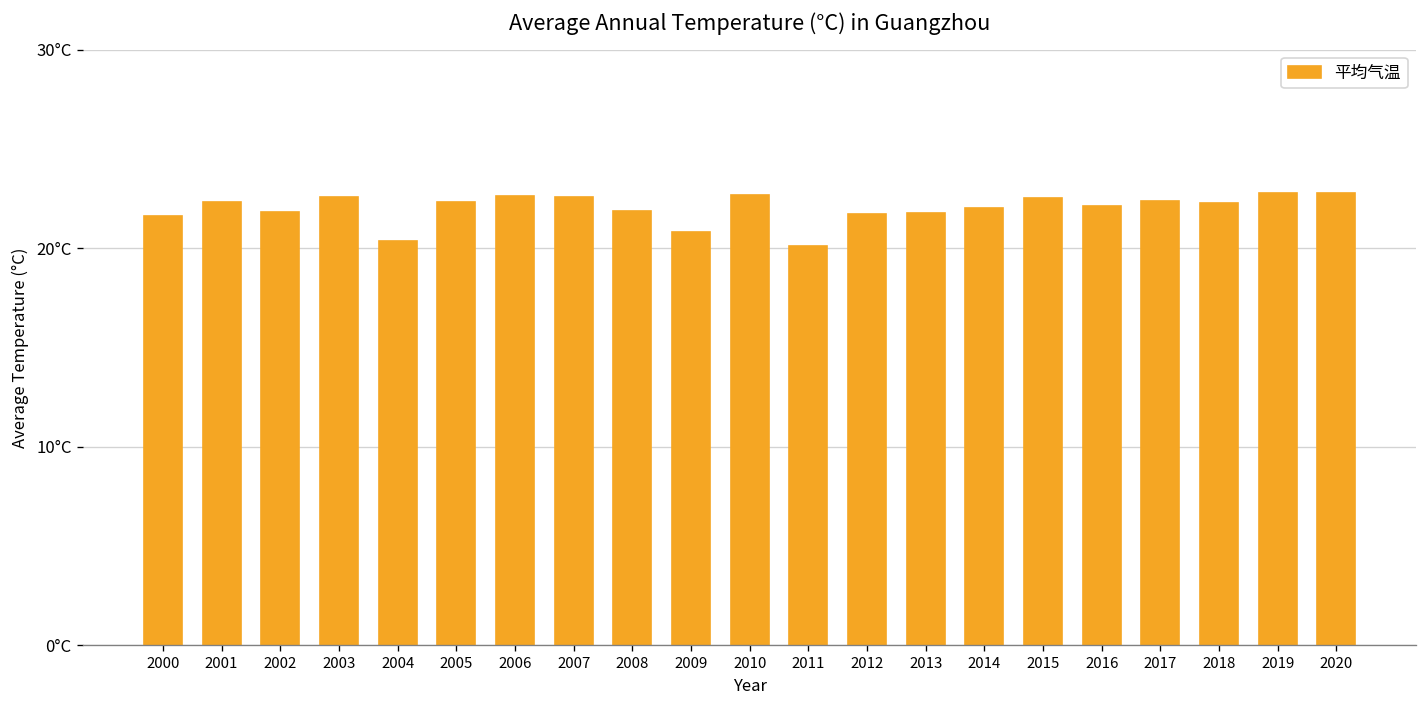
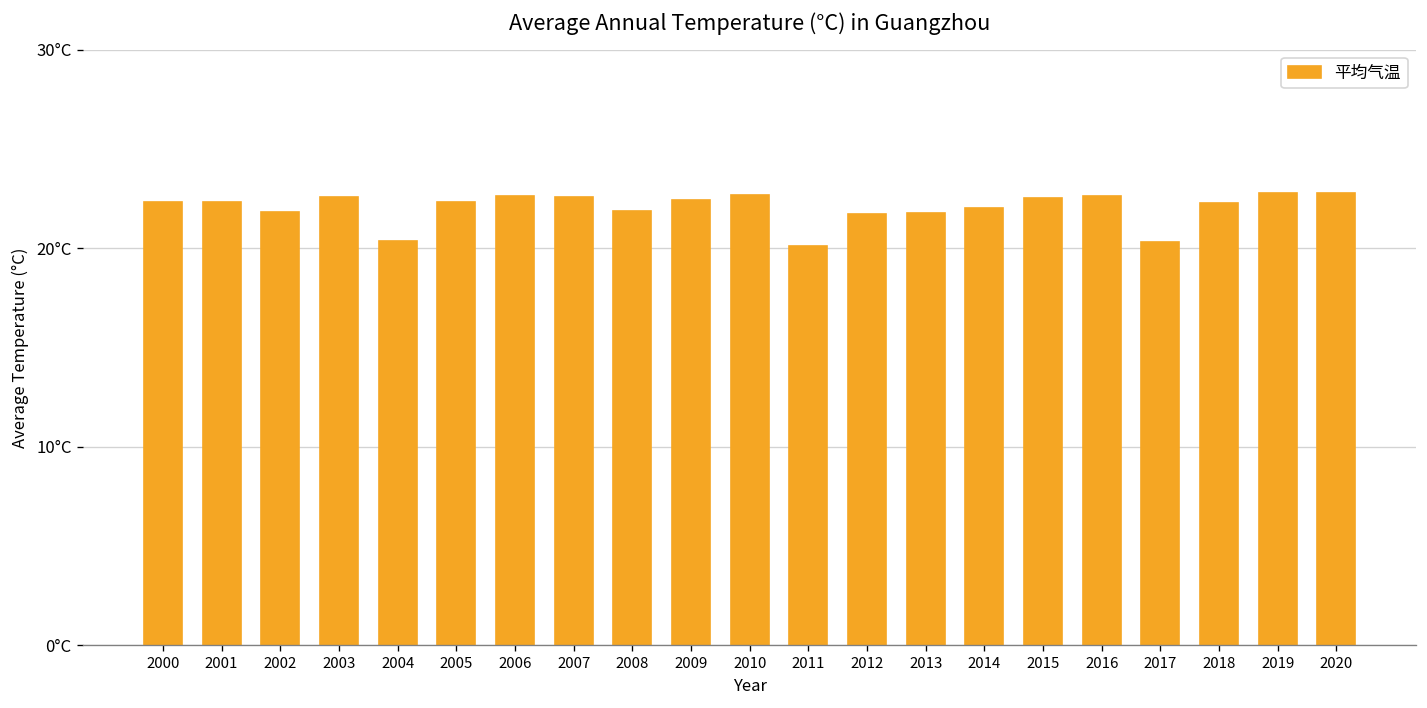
  {
-   "2000": "21.6°C",
+   "2000": "22.3°C",
    "2001": "22.3°C",
    "2002": "21.8°C",
    "2003": "22.6°C",
    "2004": "20.4°C",
    "2005": "22.3°C",
    "2006": "22.6°C",
    "2007": "22.6°C",
    "2008": "21.9°C",
-   "2009": "20.8°C",
+   "2009": "22.4°C",
    "2010": "22.7°C",
    "2011": "20.1°C",
    "2012": "21.7°C",
    "2013": "21.8°C",
    "2014": "22.0°C",
    "2015": "22.5°C",
-   "2016": "22.1°C",
-   "2017": "22.4°C",
+   "2016": "22.6°C",
+   "2017": "20.3°C",
    "2018": "22.3°C",
    "2019": "22.8°C",
    "2020": "22.8°C"
  }
